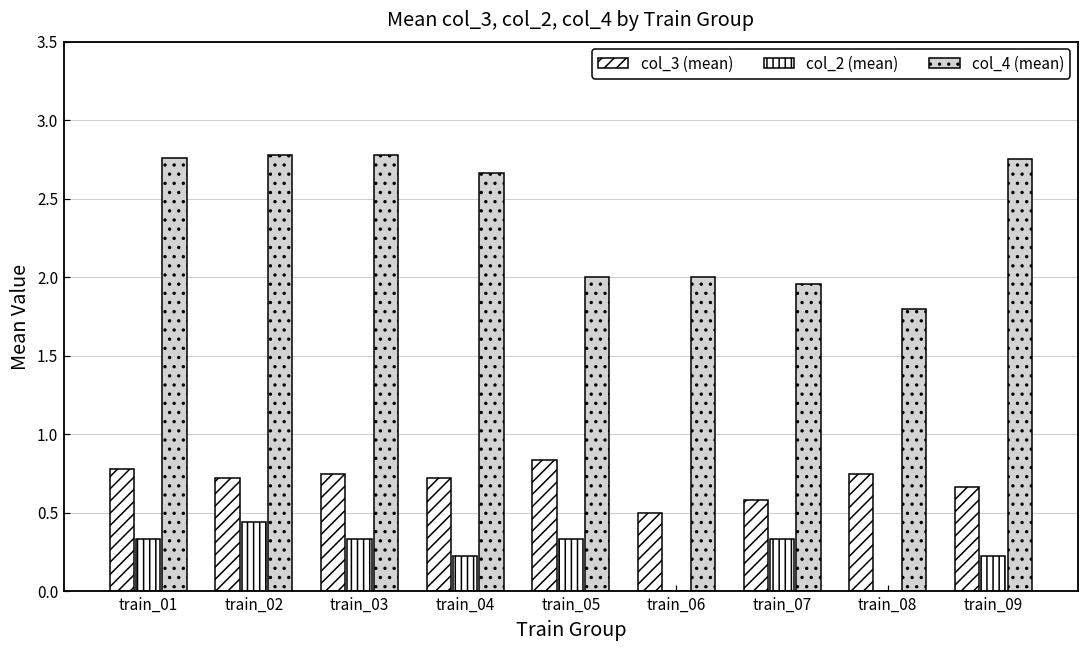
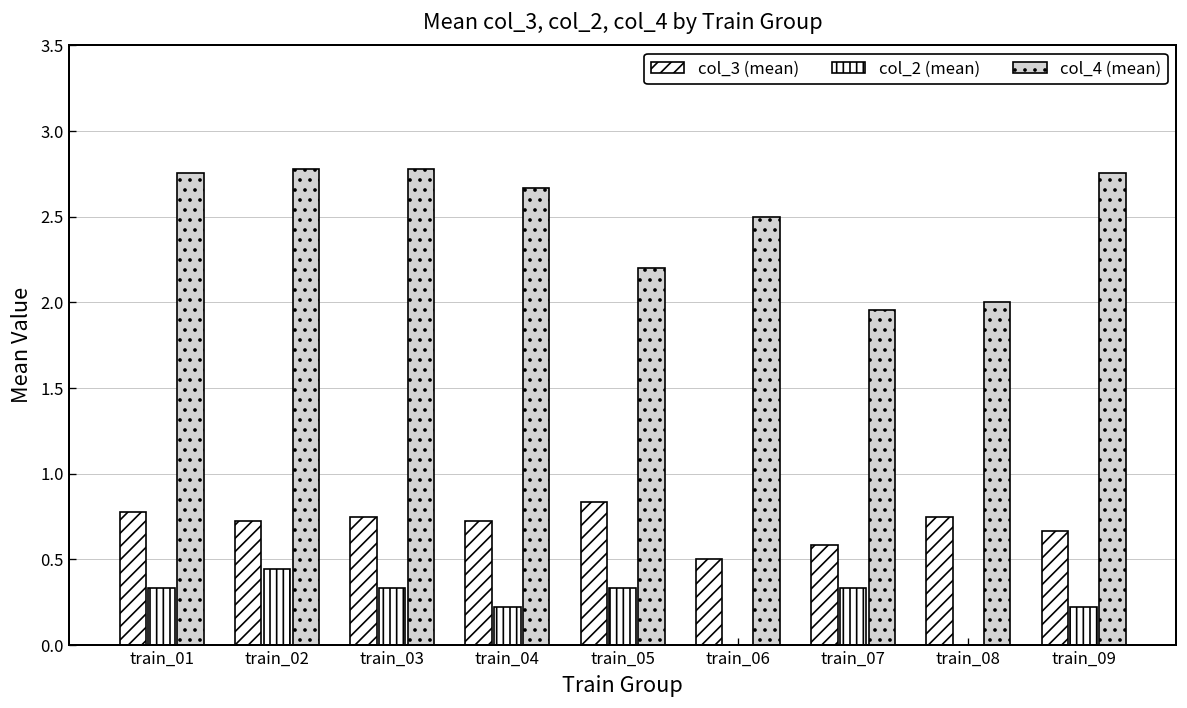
  {
    "col_4 (mean)": {
      "train_01": 2.76,
      "train_02": 2.78,
      "train_03": 2.78,
      "train_04": 2.67,
-     "train_05": 2.0,
-     "train_06": 2.0,
+     "train_05": 2.2,
+     "train_06": 2.5,
      "train_07": 1.96,
-     "train_08": 1.8,
+     "train_08": 2.0,
      "train_09": 2.75
    }
  }
